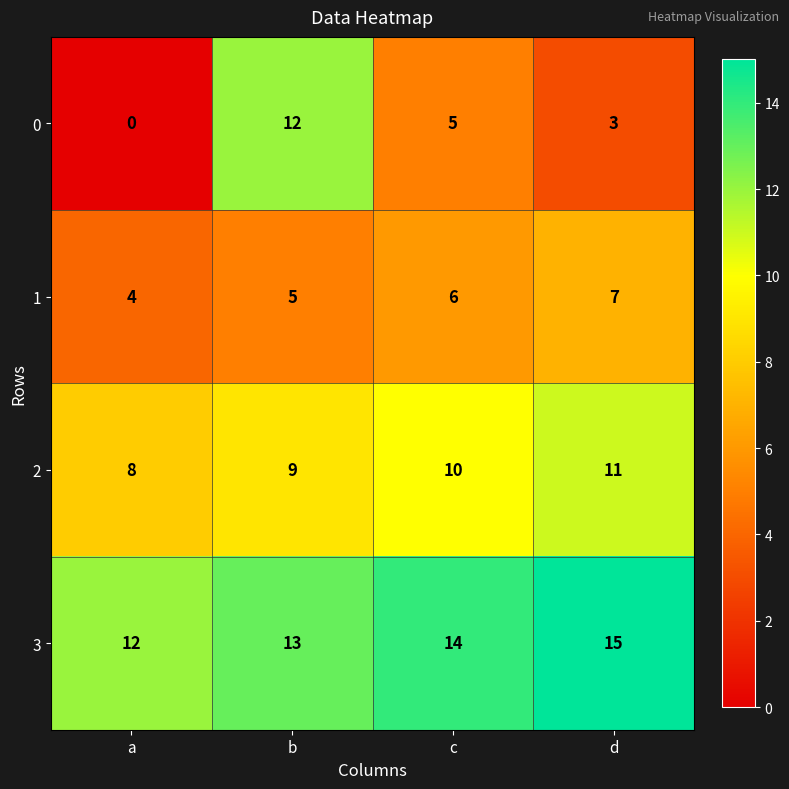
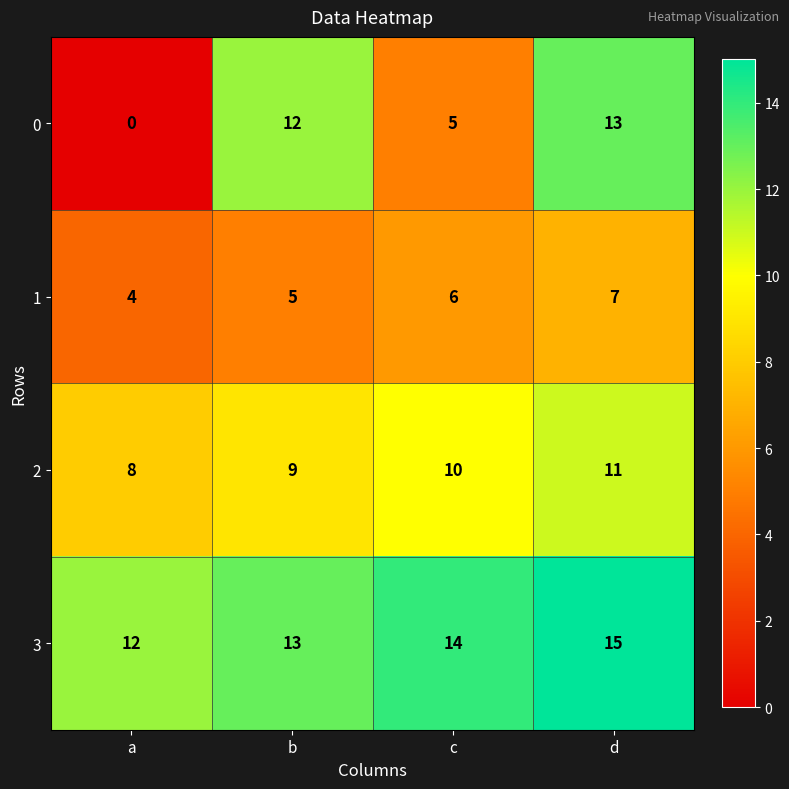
  {
    "0": {
      "a": 0,
      "b": 12,
      "c": 5,
-     "d": 3
+     "d": 13
    },
    "1": {
      "a": 4,
      "b": 5,
      "c": 6,
      "d": 7
    },
    "2": {
      "a": 8,
      "b": 9,
      "c": 10,
      "d": 11
    },
    "3": {
      "a": 12,
      "b": 13,
      "c": 14,
      "d": 15
    }
  }
